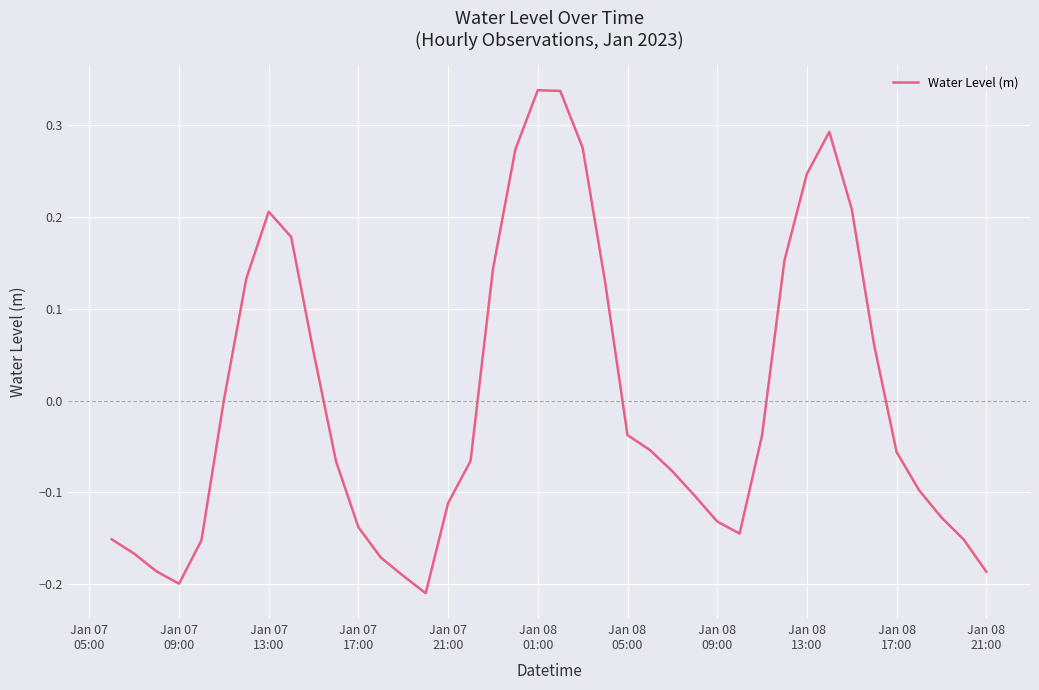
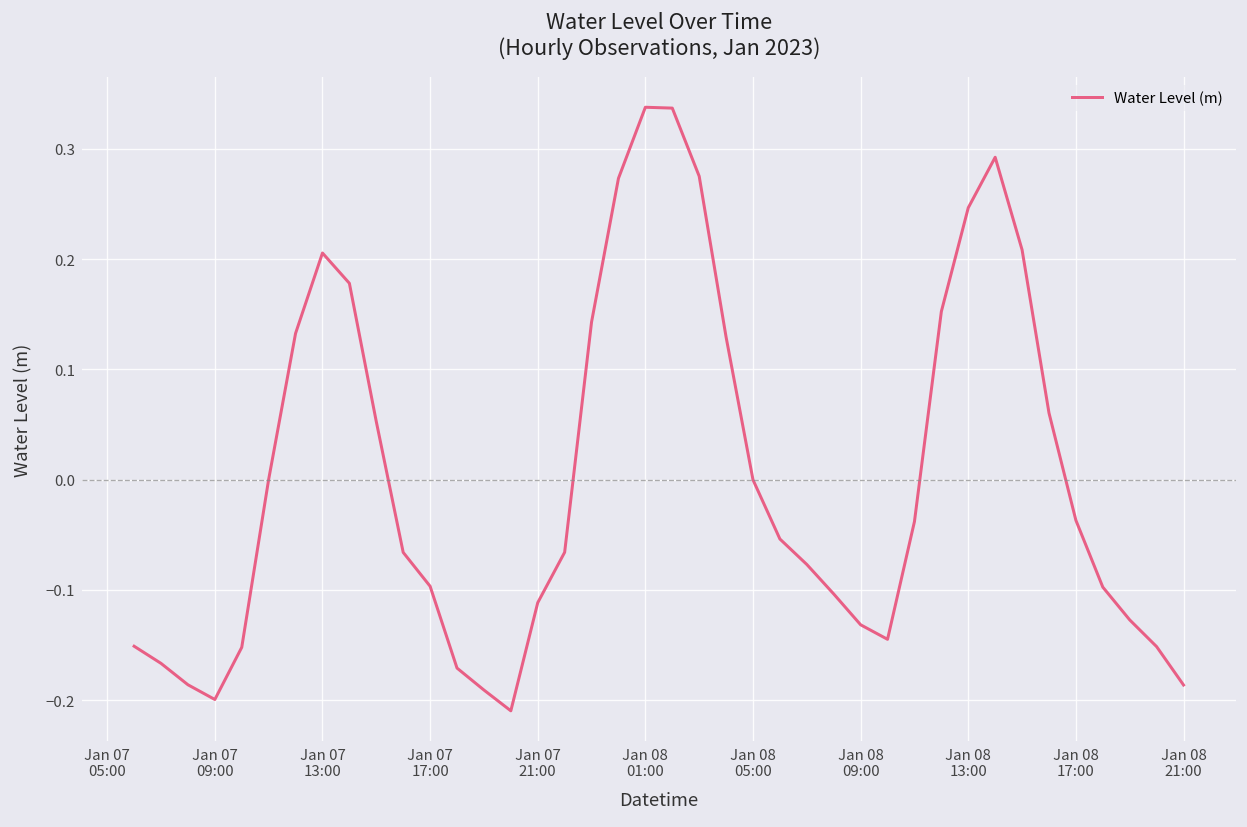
  {
    "Jan 07 09:00": -0.20,
    "Jan 07 13:00": 0.21,
-   "Jan 07 17:00": -0.14,
+   "Jan 07 17:00": -0.10,
    "Jan 07 21:00": -0.11,
    "Jan 08 01:00": 0.34,
-   "Jan 08 05:00": -0.04,
+   "Jan 08 05:00": 0.00,
    "Jan 08 09:00": -0.13,
    "Jan 08 13:00": 0.25,
-   "Jan 08 17:00": -0.06,
+   "Jan 08 17:00": -0.04,
    "Jan 08 21:00": -0.19
  }
